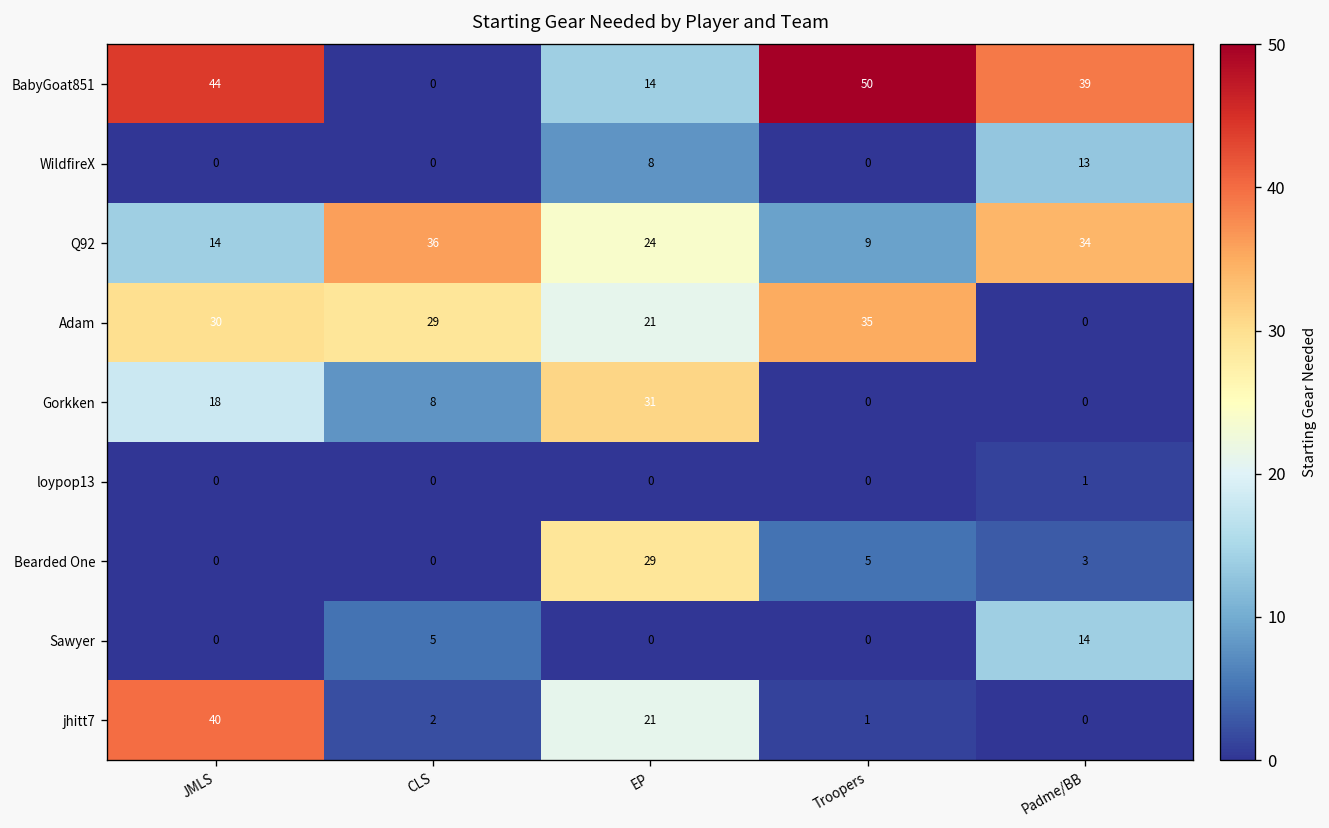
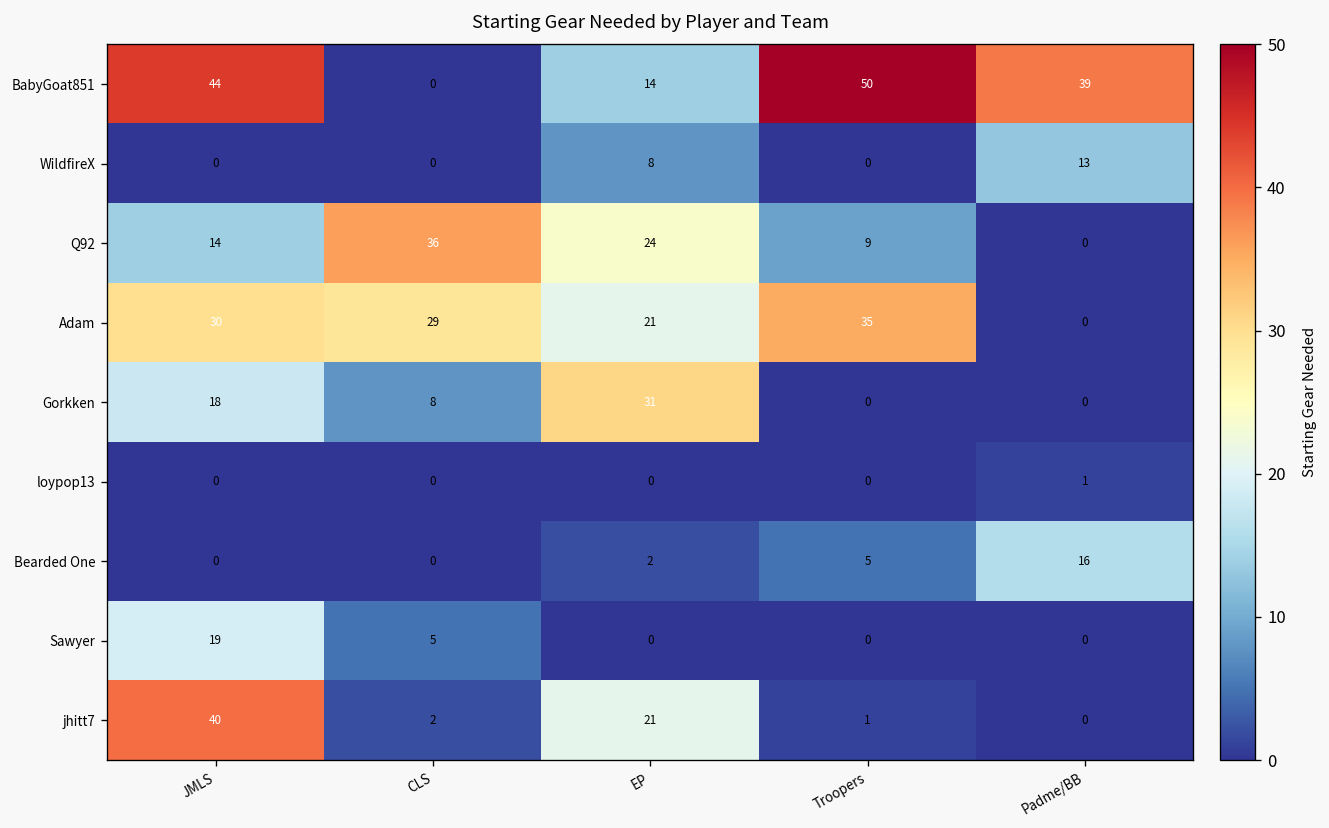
  {
    "BabyGoat851": {
      "JMLS": 44,
      "CLS": 0,
      "EP": 14,
      "Troopers": 50,
      "Padme/BB": 39
    },
    "WildfireX": {
      "JMLS": 0,
      "CLS": 0,
      "EP": 8,
      "Troopers": 0,
      "Padme/BB": 13
    },
    "Q92": {
      "JMLS": 14,
      "CLS": 36,
      "EP": 24,
      "Troopers": 9,
-     "Padme/BB": 34
+     "Padme/BB": 0
    },
    "Adam": {
      "JMLS": 30,
      "CLS": 29,
      "EP": 21,
      "Troopers": 35,
      "Padme/BB": 0
    },
    "Gorkken": {
      "JMLS": 18,
      "CLS": 8,
      "EP": 31,
      "Troopers": 0,
      "Padme/BB": 0
    },
    "loypop13": {
      "JMLS": 0,
      "CLS": 0,
      "EP": 0,
      "Troopers": 0,
      "Padme/BB": 1
    },
    "Bearded One": {
      "JMLS": 0,
      "CLS": 0,
-     "EP": 29,
+     "EP": 2,
      "Troopers": 5,
-     "Padme/BB": 3
+     "Padme/BB": 16
    },
    "Sawyer": {
-     "JMLS": 0,
+     "JMLS": 19,
      "CLS": 5,
      "EP": 0,
      "Troopers": 0,
-     "Padme/BB": 14
+     "Padme/BB": 0
    },
    "jhitt7": {
      "JMLS": 40,
      "CLS": 2,
      "EP": 21,
      "Troopers": 1,
      "Padme/BB": 0
    }
  }
